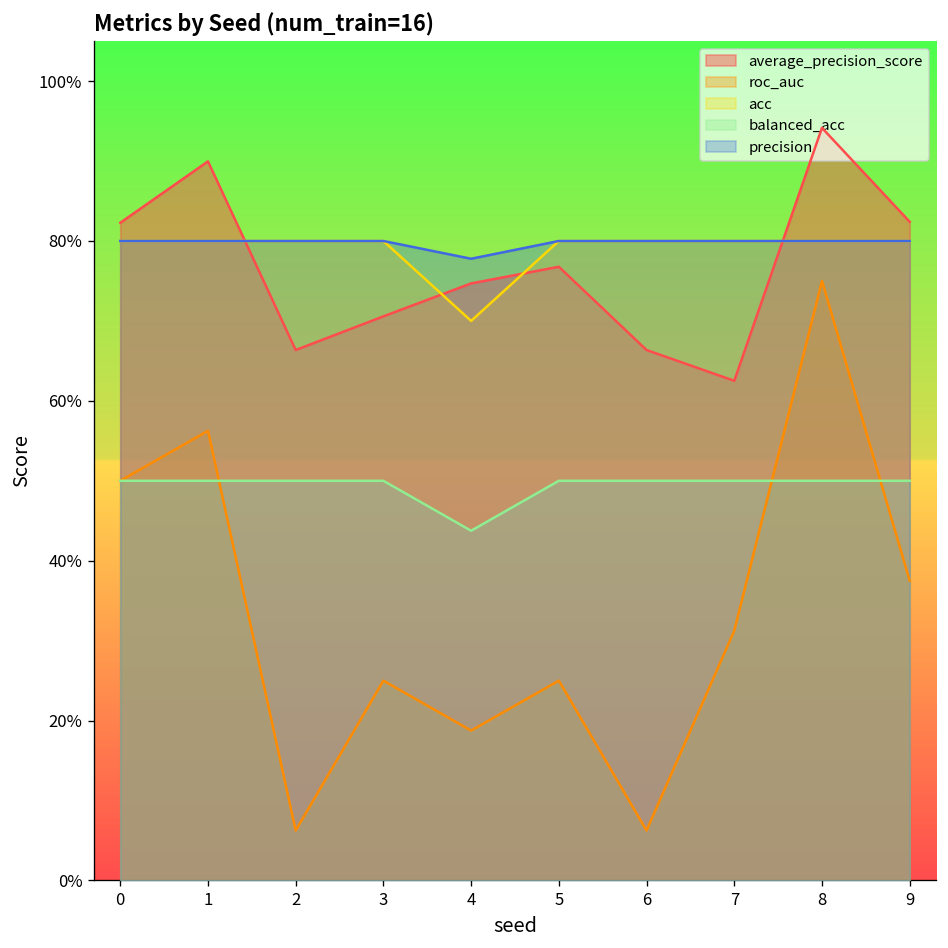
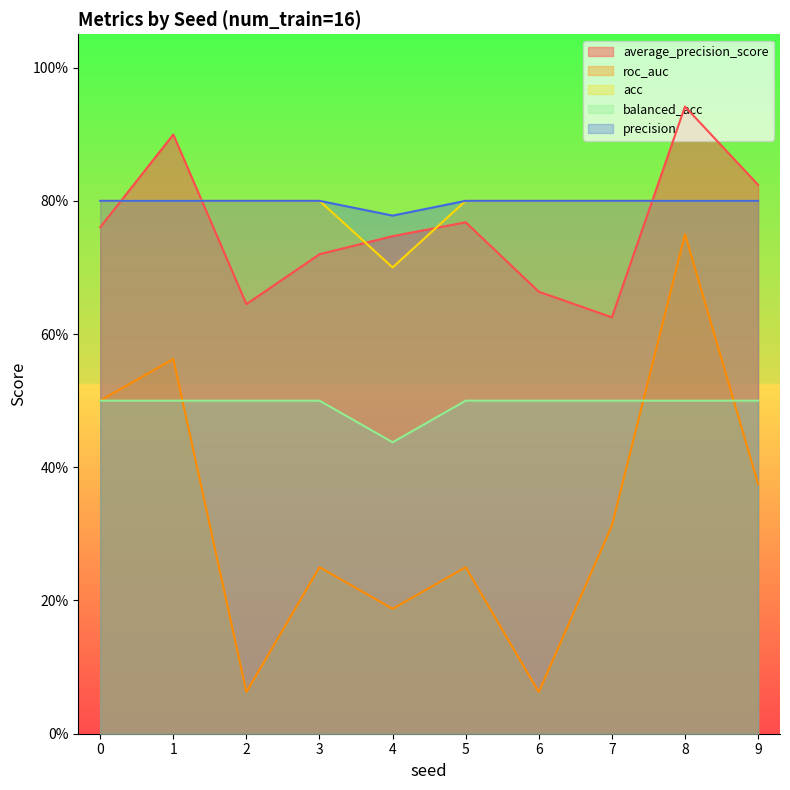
  {
    "average_precision_score": {
-     "0": "82%",
+     "0": "76%",
      "1": "90%",
-     "2": "66%",
-     "3": "71%",
+     "2": "64%",
+     "3": "72%",
      "4": "75%",
      "5": "77%",
      "6": "66%",
      "7": "63%",
      "9": "82%"
    },
    "balanced_acc": {
      "1": "50%",
      "2": "50%",
      "3": "50%",
      "4": "44%",
      "5": "50%",
      "6": "50%",
      "7": "50%",
      "8": "50%",
      "9": "50%"
    },
    "precision": {
      "4": "78%"
    }
  }
